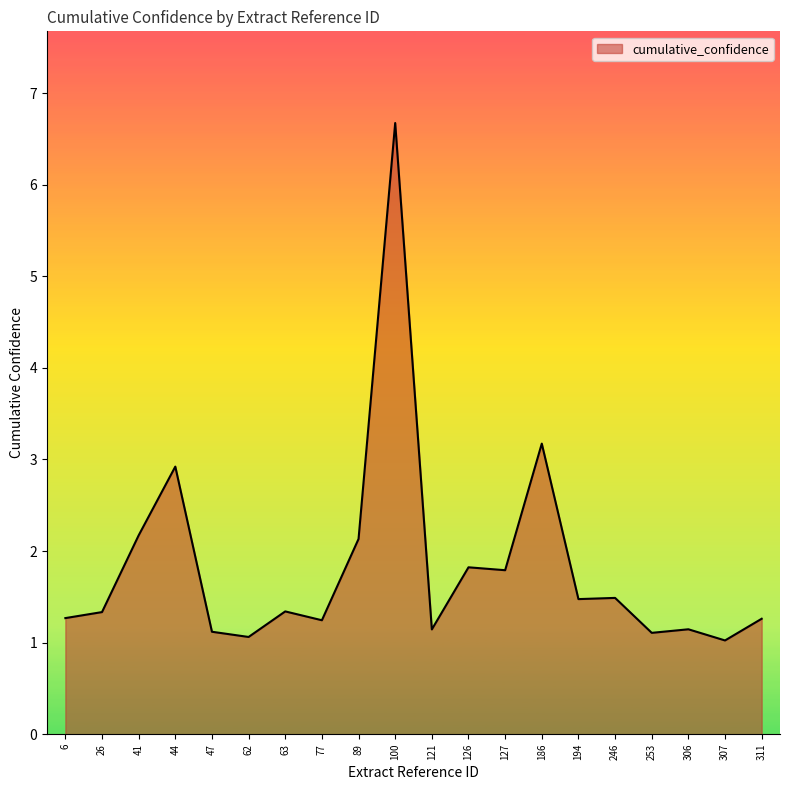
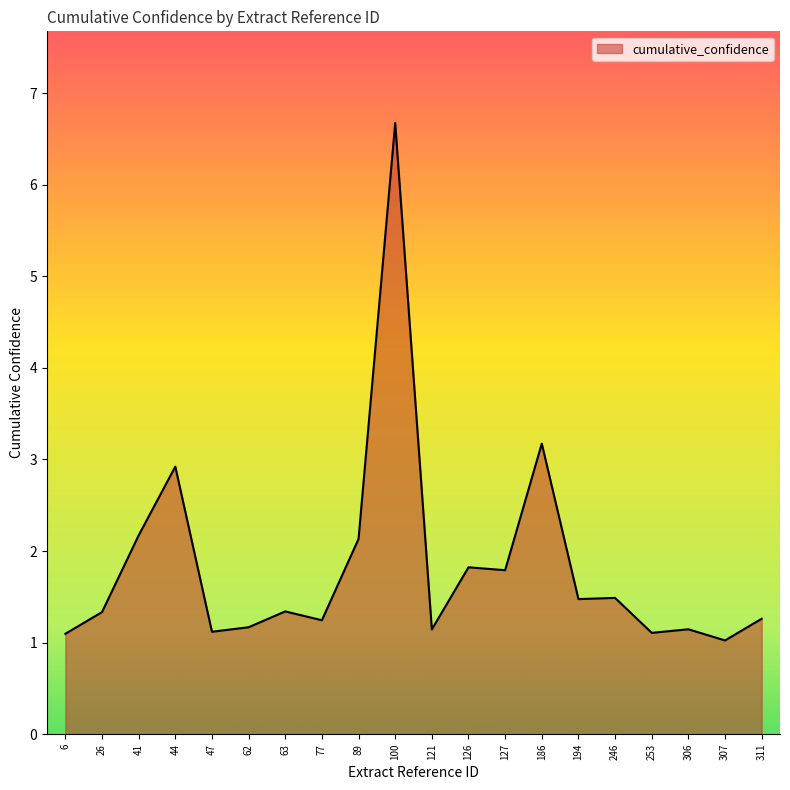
  {
-   "6": 1.3,
+   "6": 1.1,
    "26": 1.3,
    "41": 2.2,
    "44": 2.9,
    "47": 1.1,
-   "62": 1.1,
+   "62": 1.2,
    "63": 1.3,
    "77": 1.2,
    "89": 2.1,
    "100": 6.7,
    "121": 1.1,
    "126": 1.8,
    "127": 1.8,
    "186": 3.2,
    "194": 1.5,
    "246": 1.5,
    "253": 1.1,
    "306": 1.1,
    "307": 1.0,
    "311": 1.3
  }
